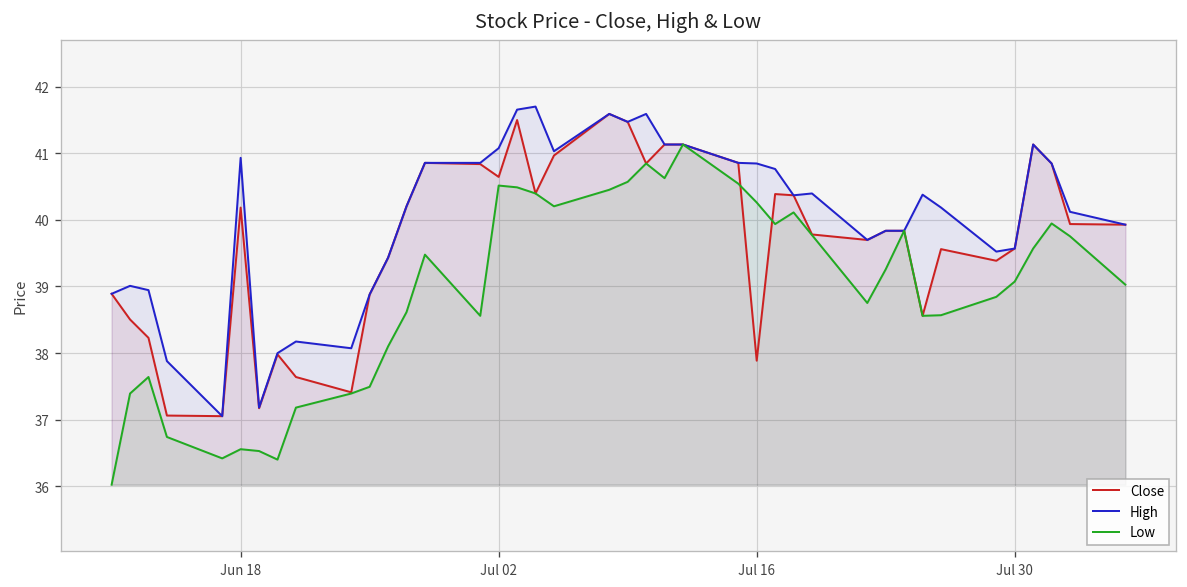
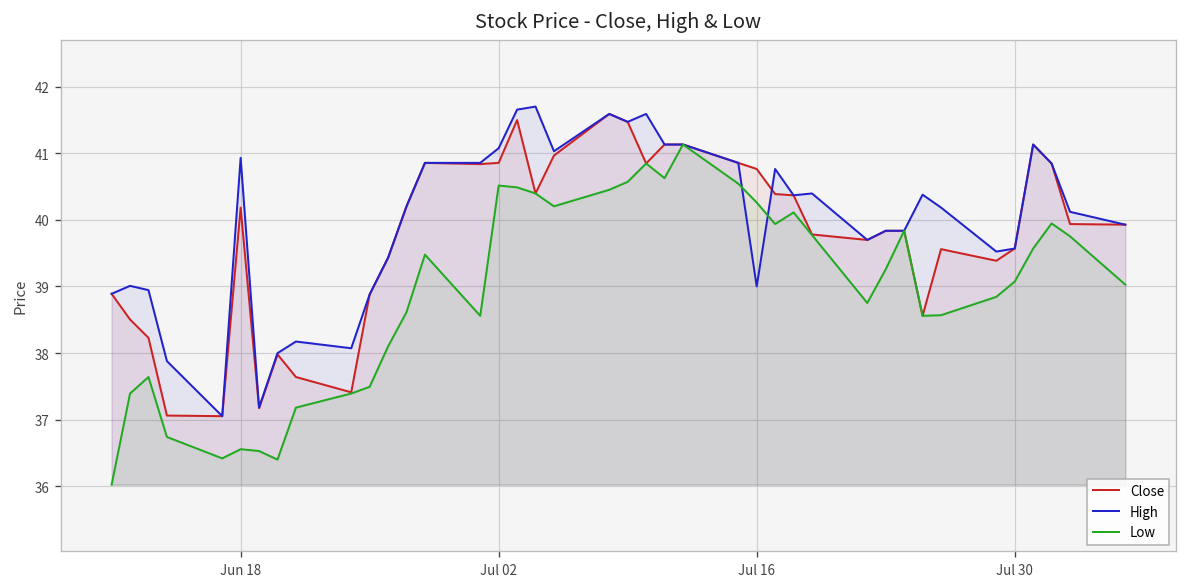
  {
    "Close": {
      "Jun 18": 40.2,
-     "Jul 02": 40.6,
-     "Jul 16": 37.9
+     "Jul 02": 40.9,
+     "Jul 16": 40.8
    },
    "High": {
      "Jun 18": 40.9,
      "Jul 02": 41.1,
-     "Jul 16": 40.8
+     "Jul 16": 39.0
    },
    "Low": {
      "Jun 18": 36.6,
      "Jul 02": 40.5,
      "Jul 16": 40.3,
      "Jul 30": 39.1
    }
  }
